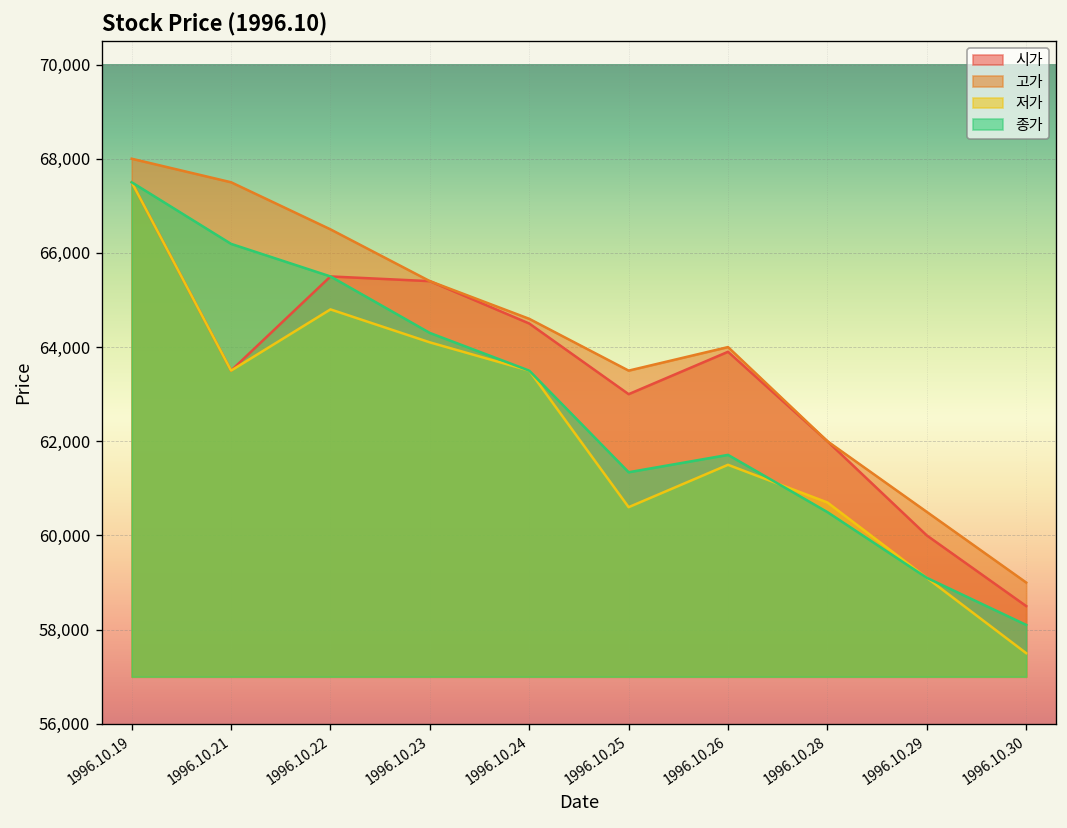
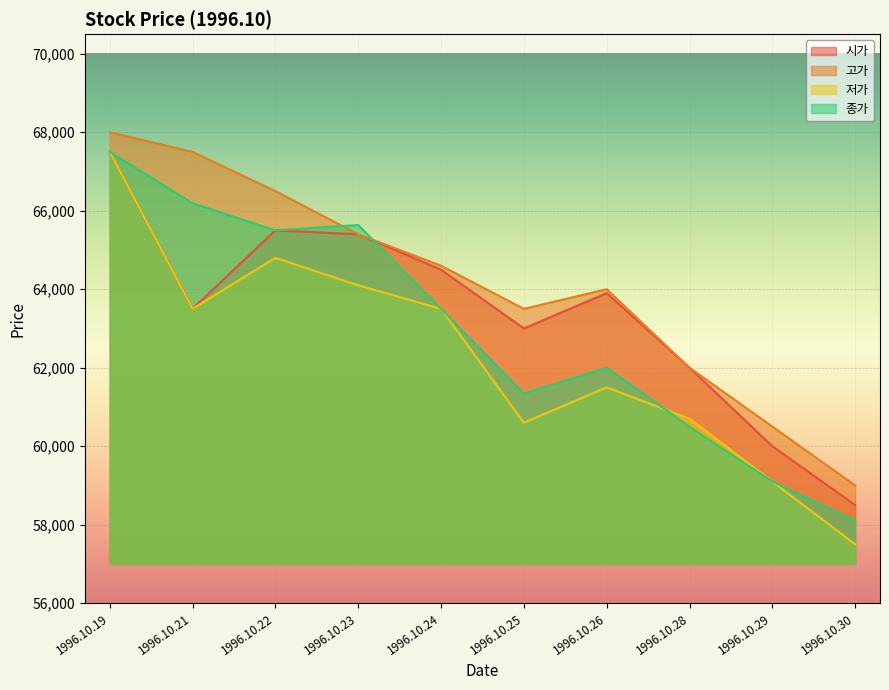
  {
    "종가": {
      "1996.10.21": "66,200",
-     "1996.10.23": "64,300",
+     "1996.10.23": "65,600",
      "1996.10.25": "61,300",
-     "1996.10.26": "61,700",
+     "1996.10.26": "62,000",
      "1996.10.28": "60,500",
      "1996.10.30": "58,100"
    }
  }
